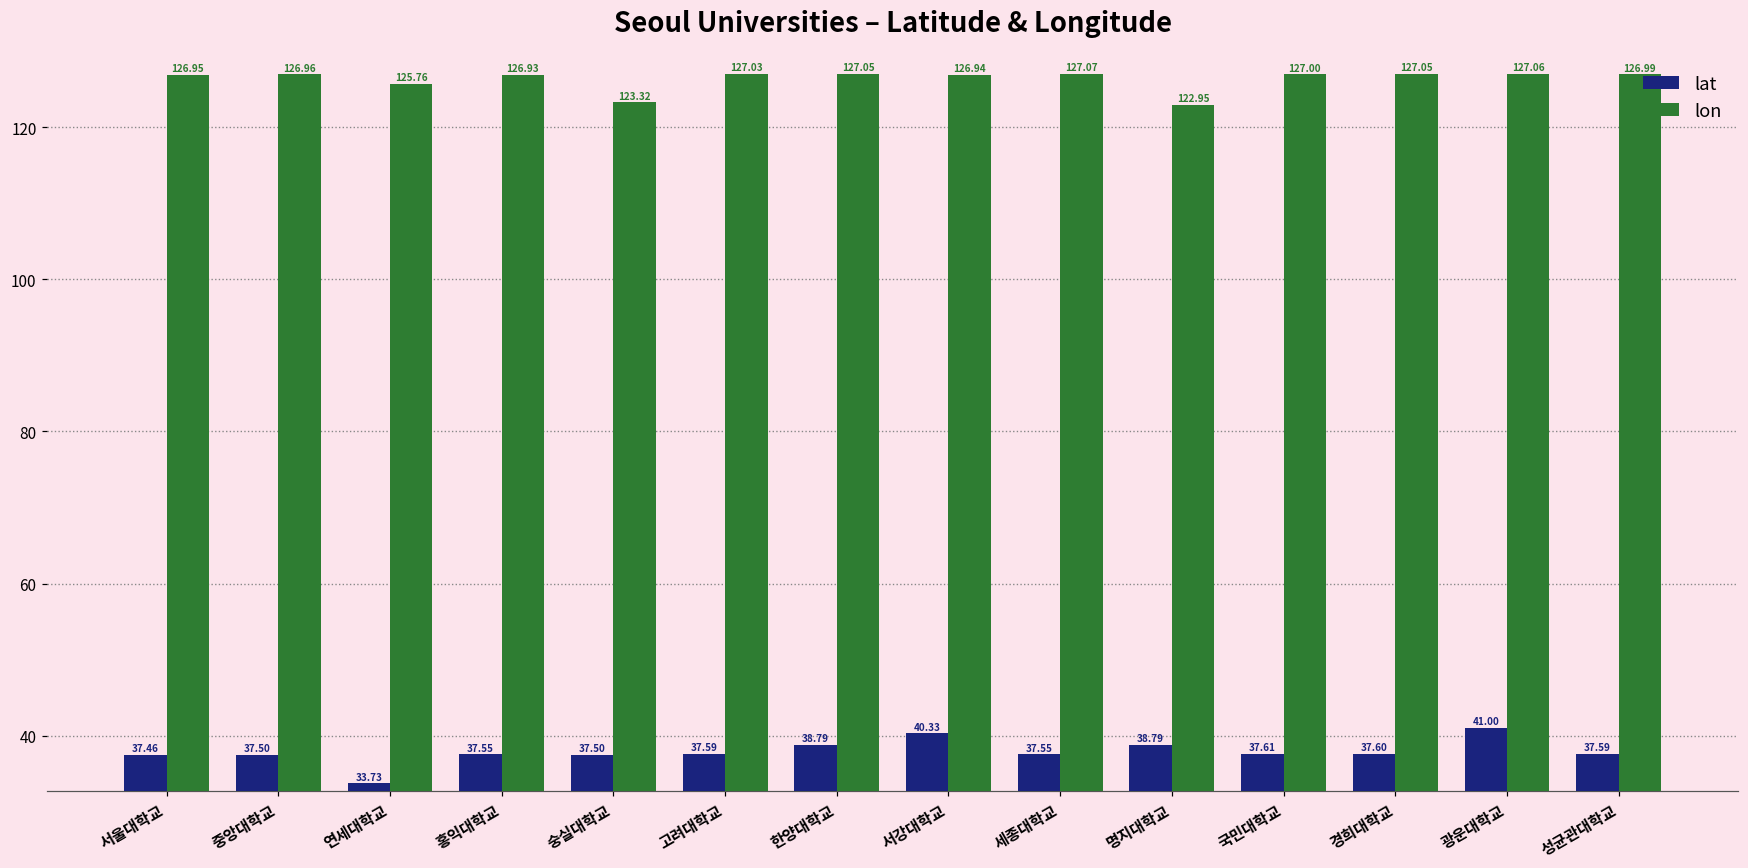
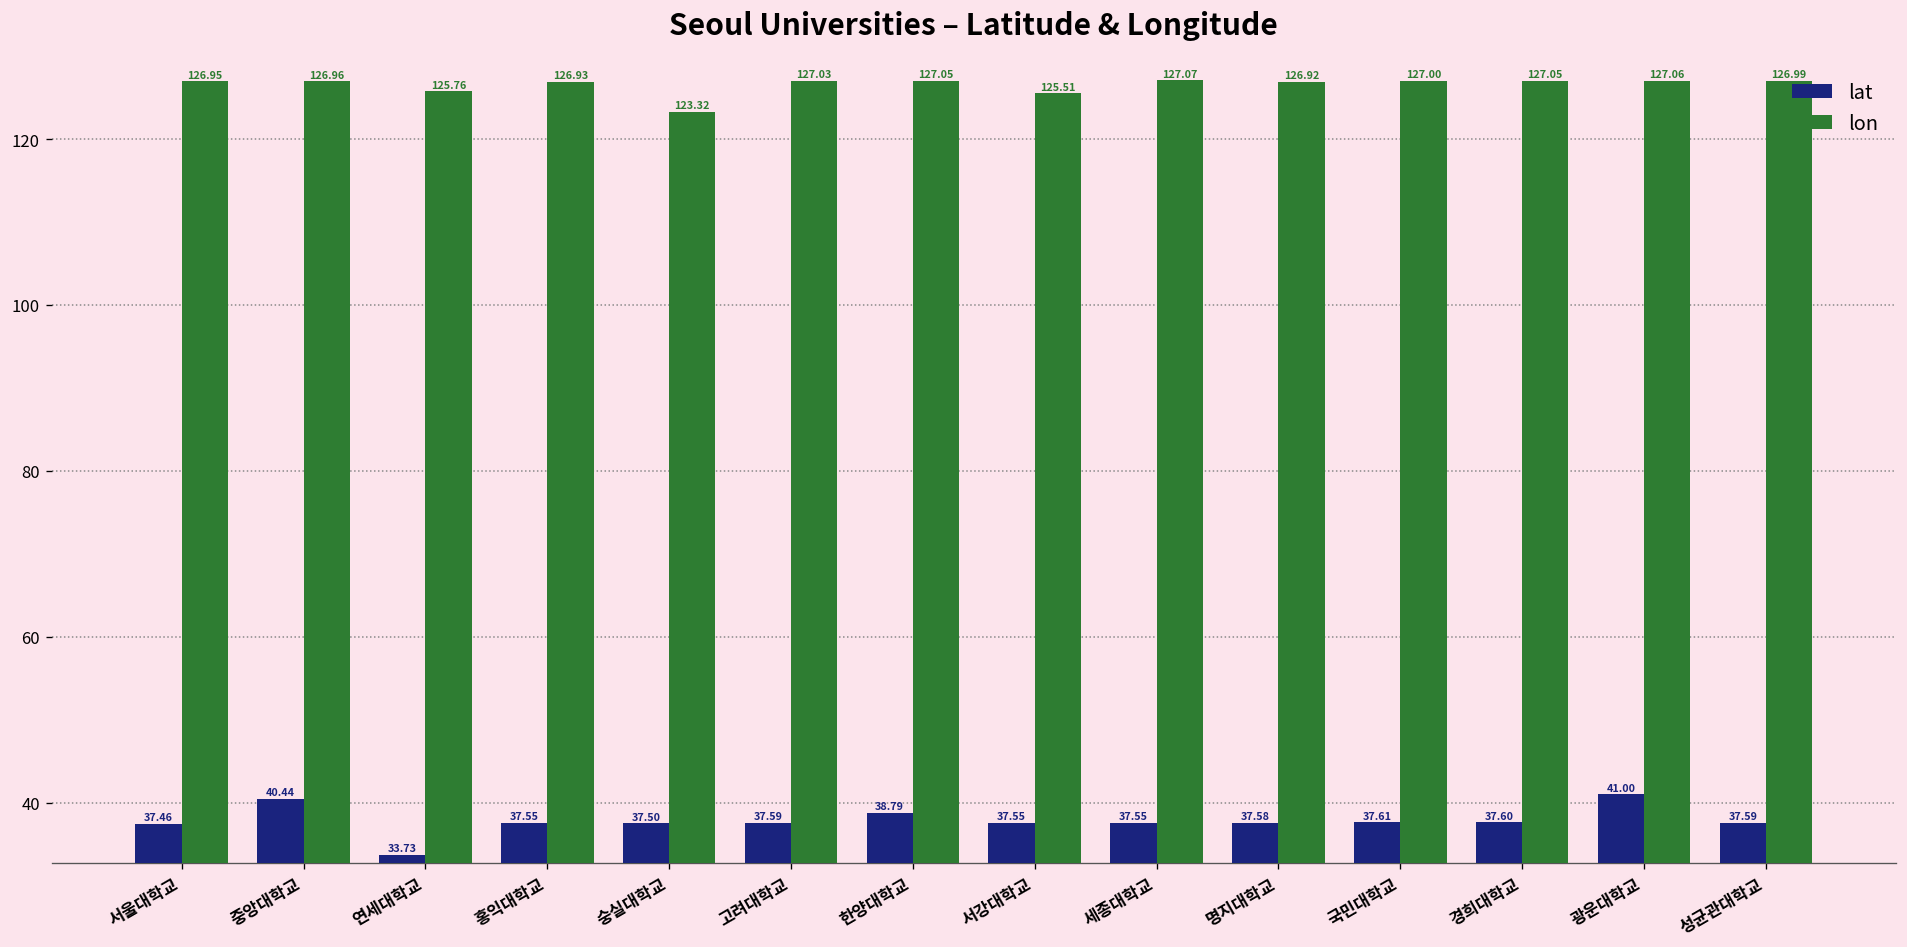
  {
    "lat": {
      "서울대학교": 37.46,
-     "중앙대학교": 37.50,
+     "중앙대학교": 40.44,
      "연세대학교": 33.73,
      "홍익대학교": 37.55,
      "숭실대학교": 37.50,
      "고려대학교": 37.59,
      "한양대학교": 38.79,
-     "서강대학교": 40.33,
+     "서강대학교": 37.55,
      "세종대학교": 37.55,
-     "명지대학교": 38.79,
+     "명지대학교": 37.58,
      "국민대학교": 37.61,
      "경희대학교": 37.60,
      "광운대학교": 41.00,
      "성균관대학교": 37.59
    },
    "lon": {
      "서울대학교": 126.95,
      "중앙대학교": 126.96,
      "연세대학교": 125.76,
      "홍익대학교": 126.93,
      "숭실대학교": 123.32,
      "고려대학교": 127.03,
      "한양대학교": 127.05,
-     "서강대학교": 126.94,
+     "서강대학교": 125.51,
      "세종대학교": 127.07,
-     "명지대학교": 122.95,
+     "명지대학교": 126.92,
      "국민대학교": 127.00,
      "경희대학교": 127.05,
      "광운대학교": 127.06,
      "성균관대학교": 126.99
    }
  }
